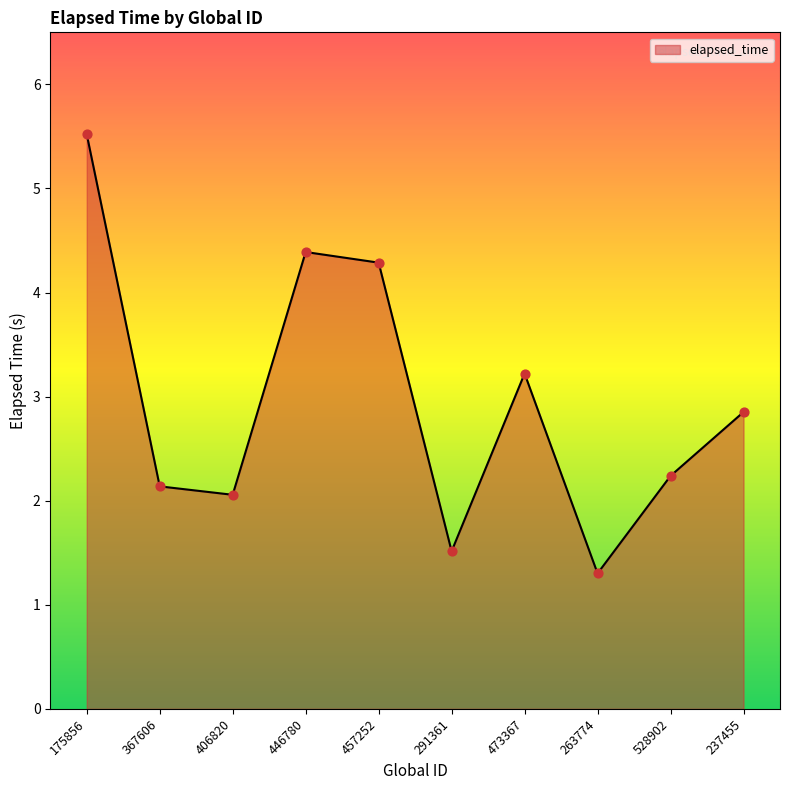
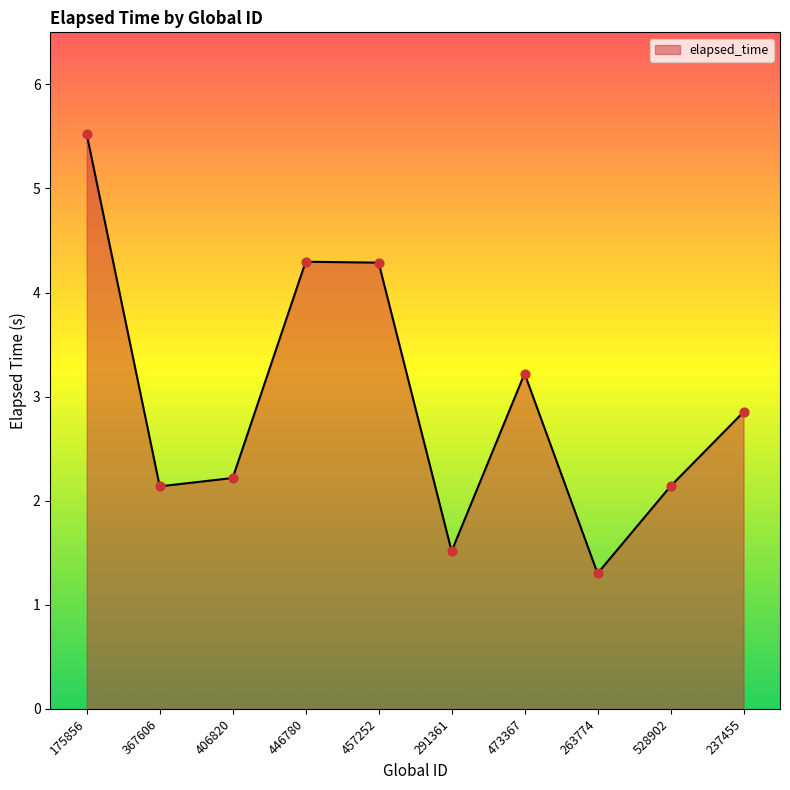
  {
    "175856": 5.52,
    "367606": 2.14,
-   "406820": 2.06,
-   "446780": 4.39,
+   "406820": 2.22,
+   "446780": 4.30,
    "457252": 4.29,
    "291361": 1.51,
    "473367": 3.22,
    "263774": 1.30,
-   "528902": 2.24,
+   "528902": 2.14,
    "237455": 2.85
  }
